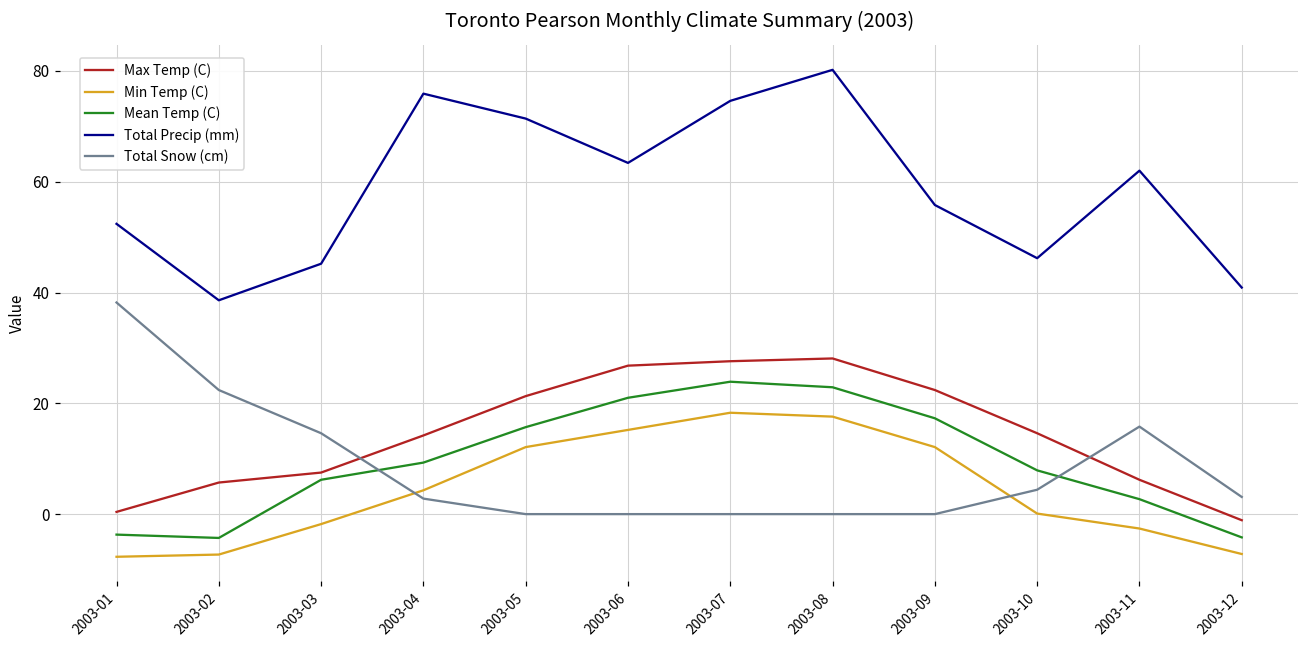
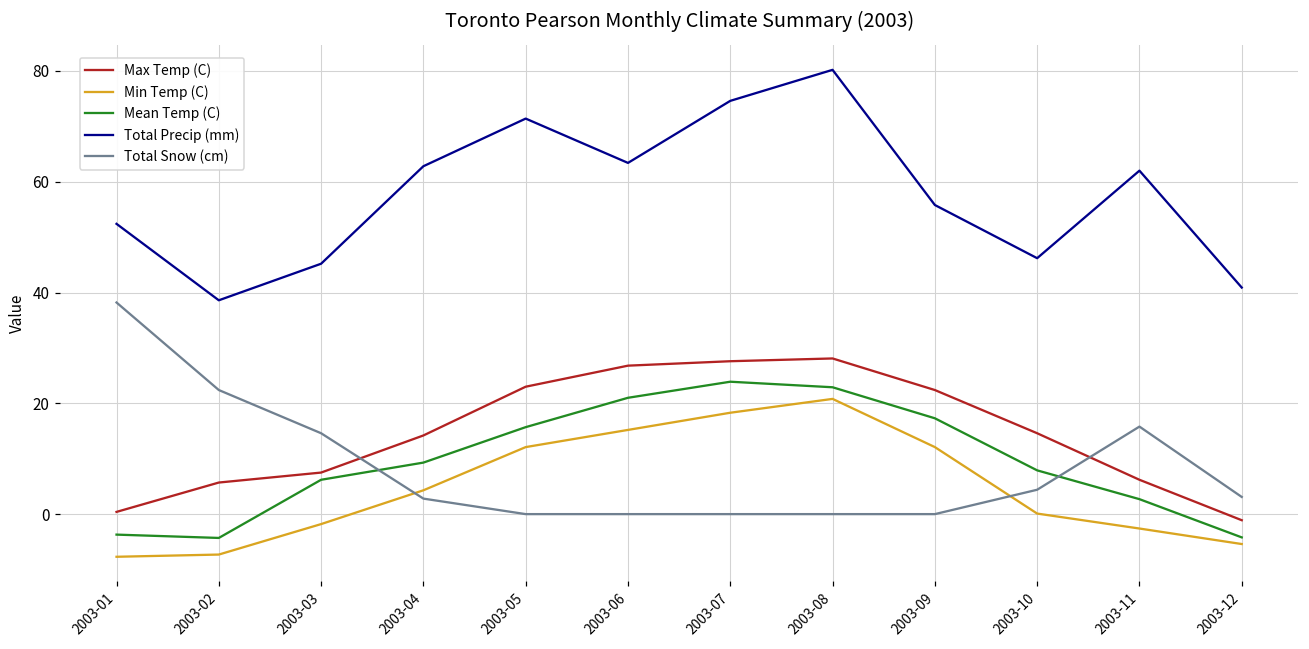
  {
    "Max Temp (C)": {
      "2003-01": 0,
      "2003-02": 6,
      "2003-03": 8,
      "2003-04": 14,
-     "2003-05": 21,
+     "2003-05": 23,
      "2003-06": 27,
      "2003-07": 28,
      "2003-08": 28,
      "2003-09": 22,
      "2003-10": 15,
      "2003-11": 6,
      "2003-12": -1
    },
    "Min Temp (C)": {
      "2003-01": -8,
      "2003-02": -7,
      "2003-03": -2,
      "2003-04": 4,
      "2003-05": 12,
      "2003-06": 15,
      "2003-07": 18,
-     "2003-08": 18,
+     "2003-08": 21,
      "2003-09": 12,
      "2003-10": 0,
      "2003-11": -3,
-     "2003-12": -7
+     "2003-12": -5
    },
    "Mean Temp (C)": {
      "2003-01": -4,
      "2003-02": -4,
      "2003-03": 6,
      "2003-04": 9,
      "2003-05": 16,
      "2003-06": 21,
      "2003-07": 24,
      "2003-08": 23,
      "2003-09": 17,
      "2003-10": 8,
      "2003-11": 3,
      "2003-12": -4
    },
    "Total Precip (mm)": {
      "2003-01": 52,
      "2003-02": 39,
      "2003-03": 45,
-     "2003-04": 76,
+     "2003-04": 63,
      "2003-05": 71,
      "2003-06": 63,
      "2003-07": 75,
      "2003-08": 80,
      "2003-09": 56,
      "2003-10": 46,
      "2003-11": 62,
      "2003-12": 41
    },
    "Total Snow (cm)": {
      "2003-01": 38,
      "2003-02": 22,
      "2003-03": 15,
      "2003-04": 3,
      "2003-05": 0,
      "2003-06": 0,
      "2003-07": 0,
      "2003-08": 0,
      "2003-09": 0,
      "2003-10": 4,
      "2003-11": 16,
      "2003-12": 3
    }
  }
